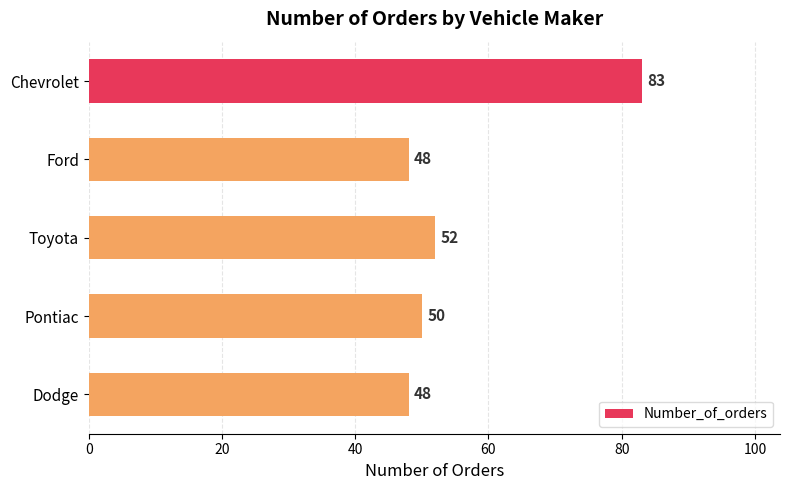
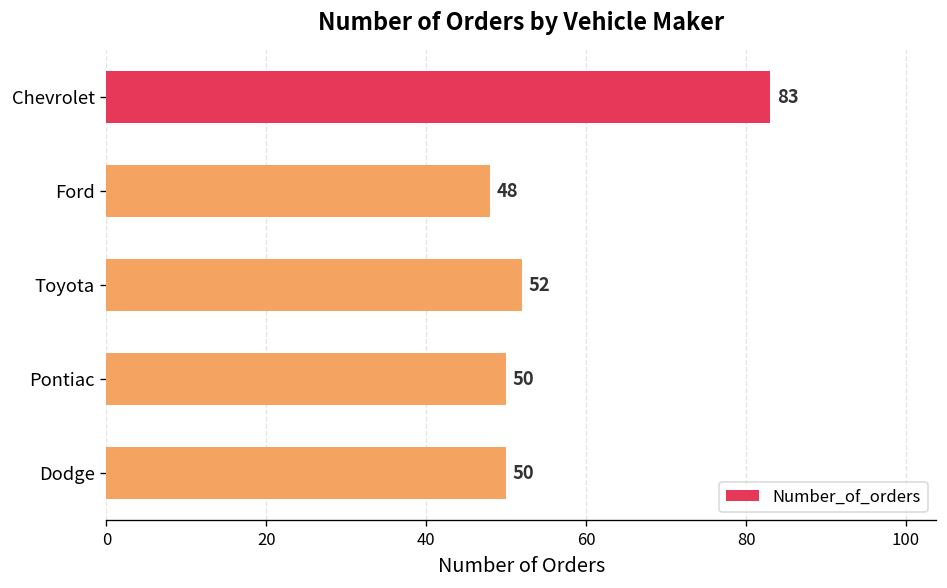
  {
    "Chevrolet": 83,
    "Ford": 48,
    "Toyota": 52,
    "Pontiac": 50,
-   "Dodge": 48
+   "Dodge": 50
  }
